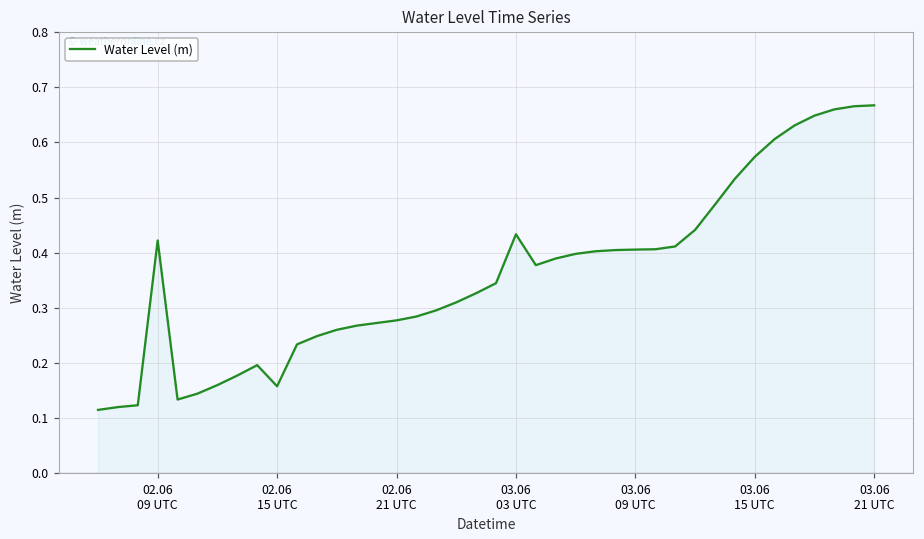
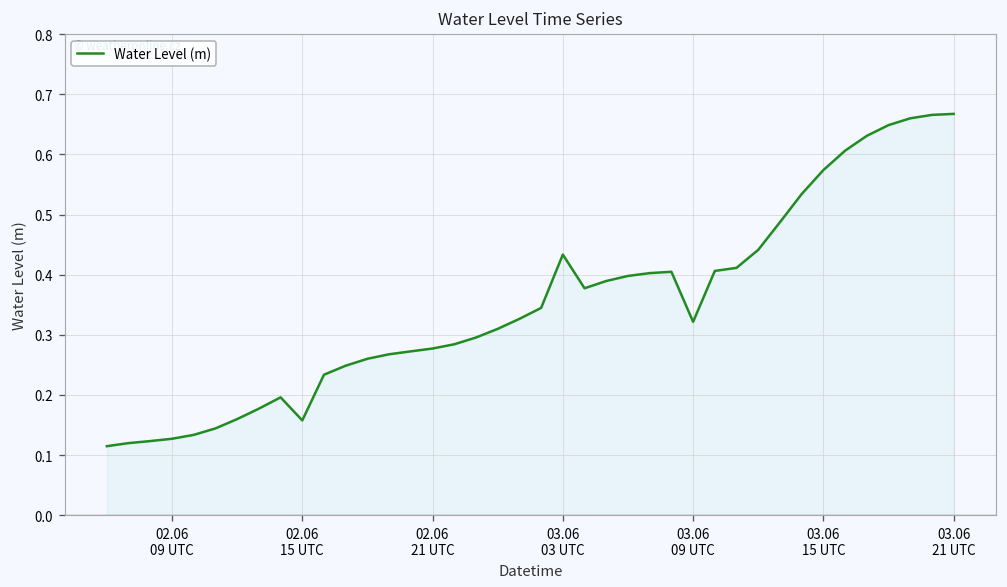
  {
-   "02.06 09 UTC": 0.42,
+   "02.06 09 UTC": 0.13,
    "02.06 15 UTC": 0.16,
    "02.06 21 UTC": 0.28,
    "03.06 03 UTC": 0.43,
-   "03.06 09 UTC": 0.41,
+   "03.06 09 UTC": 0.32,
    "03.06 15 UTC": 0.57,
    "03.06 21 UTC": 0.67
  }
